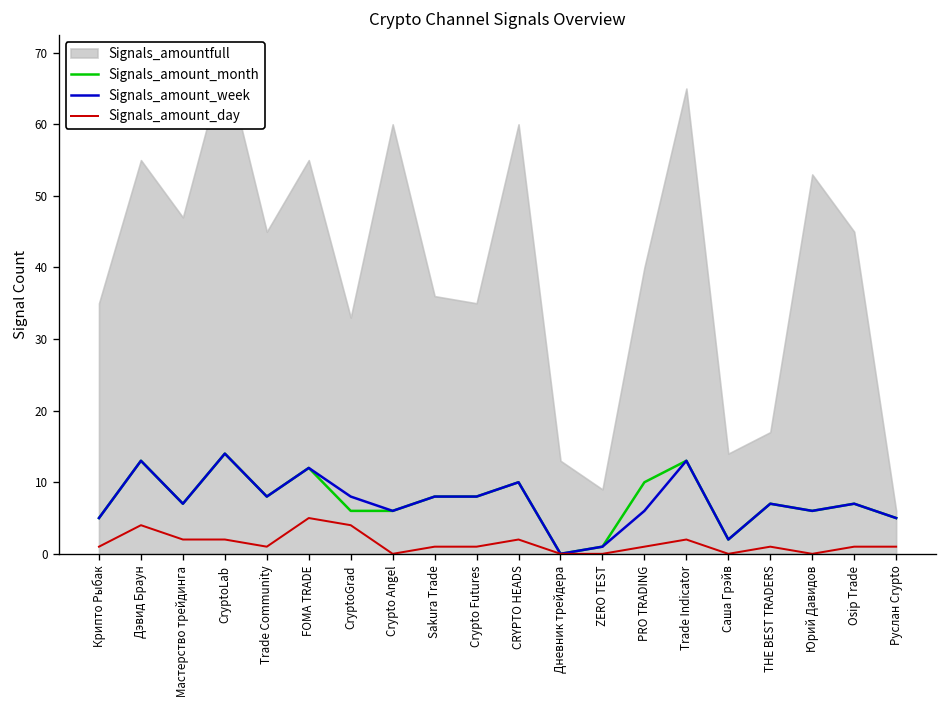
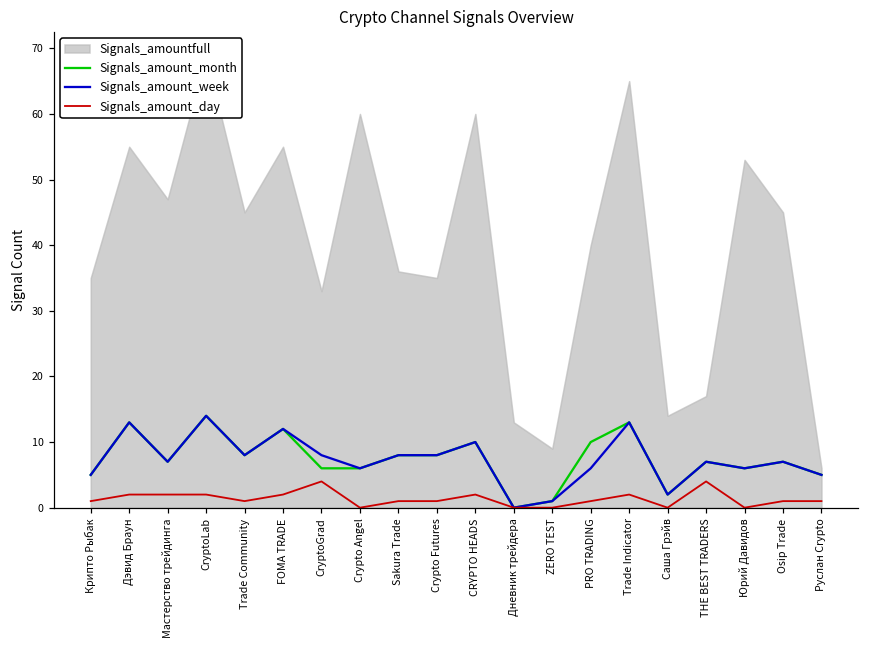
  {
    "Signals_amountfull": {
      "Крипто Рыбак": 35,
      "Дэвид Браун": 55,
      "Мастерство трейдинга": 47,
      "Trade Community": 45,
      "FOMA TRADE": 55,
      "CryptoGrad": 33,
      "Crypto Angel": 60,
      "Sakura Trade": 36,
      "Crypto Futures": 35,
      "CRYPTO HEADS": 60,
      "Дневник трейдера": 13,
      "ZERO TEST": 9,
      "PRO TRADING": 40,
      "Trade Indicator": 65,
      "Саша Грэйв": 14,
      "THE BEST TRADERS": 17,
      "Юрий Давидов": 53,
      "Osip Trade": 45,
      "Руслан Crypto": 6
    },
    "Signals_amount_month": {
      "CryptoGrad": 6,
      "PRO TRADING": 10
    },
    "Signals_amount_week": {
      "CryptoGrad": 8,
      "PRO TRADING": 6
    },
    "Signals_amount_day": {
      "Крипто Рыбак": 1,
-     "Дэвид Браун": 4,
+     "Дэвид Браун": 2,
      "Мастерство трейдинга": 2,
      "CryptoLab": 2,
      "Trade Community": 1,
-     "FOMA TRADE": 5,
+     "FOMA TRADE": 2,
      "CryptoGrad": 4,
      "Crypto Angel": 0,
      "Sakura Trade": 1,
      "Crypto Futures": 1,
      "CRYPTO HEADS": 2,
      "ZERO TEST": 0,
      "PRO TRADING": 1,
      "Trade Indicator": 2,
      "Саша Грэйв": 0,
-     "THE BEST TRADERS": 1,
+     "THE BEST TRADERS": 4,
      "Юрий Давидов": 0,
      "Osip Trade": 1,
      "Руслан Crypto": 1
    }
  }
